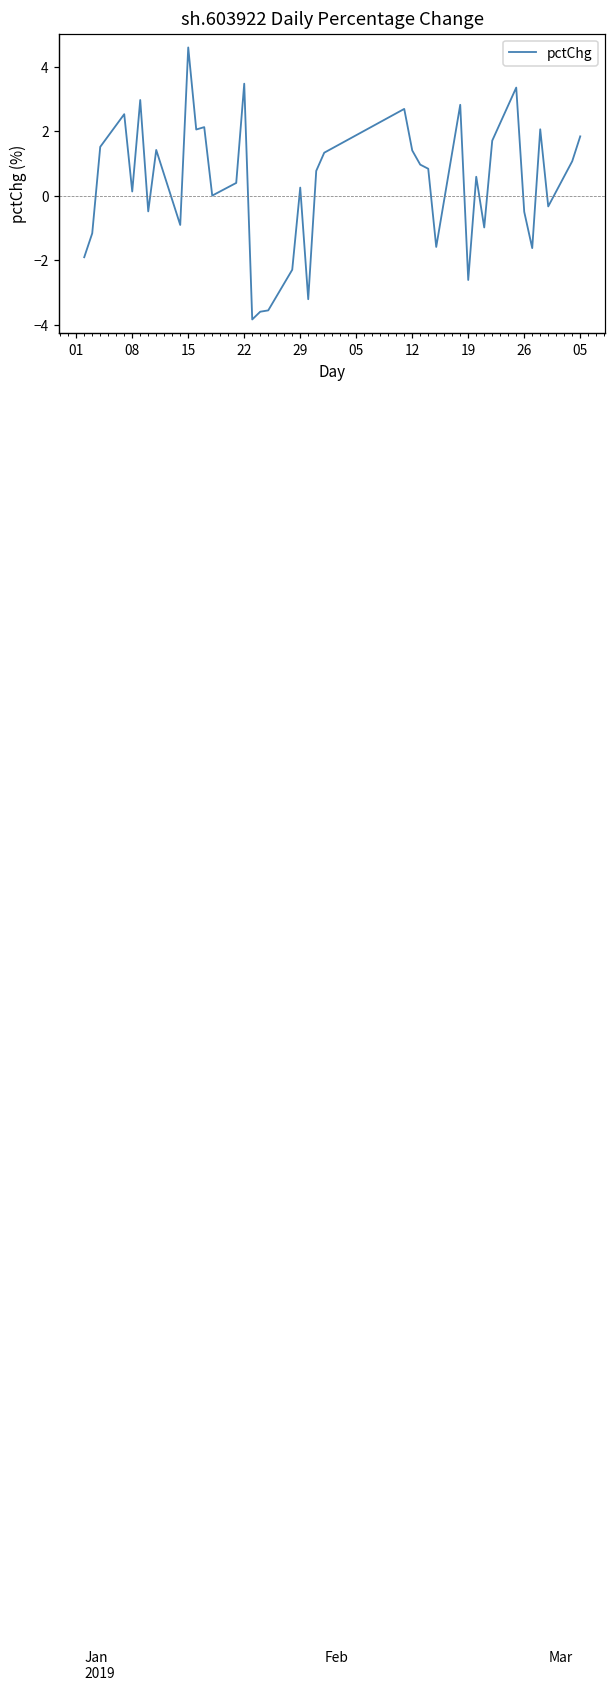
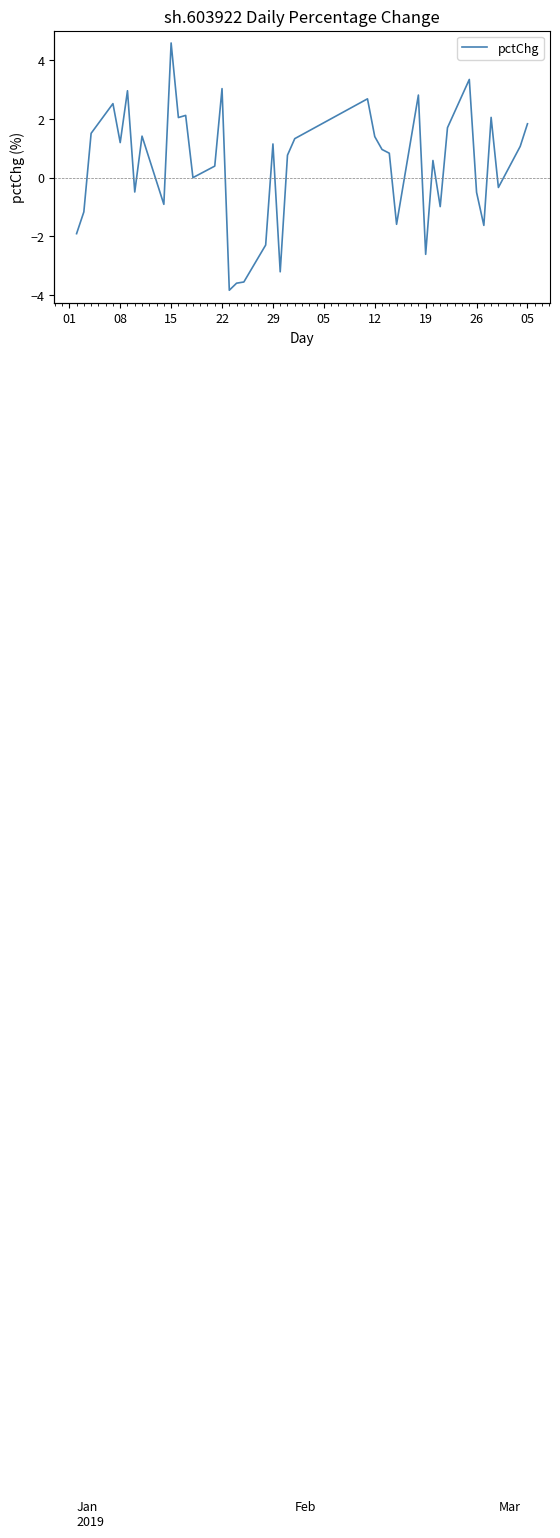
  {
-   "08": 0.1,
+   "08": 1.2,
    "15": 4.6,
-   "22": 3.5,
-   "29": 0.2,
+   "22": 3.0,
+   "29": 1.1,
    "12": 1.4,
    "19": -2.6,
    "26": -0.5,
    "05": 1.8
  }
